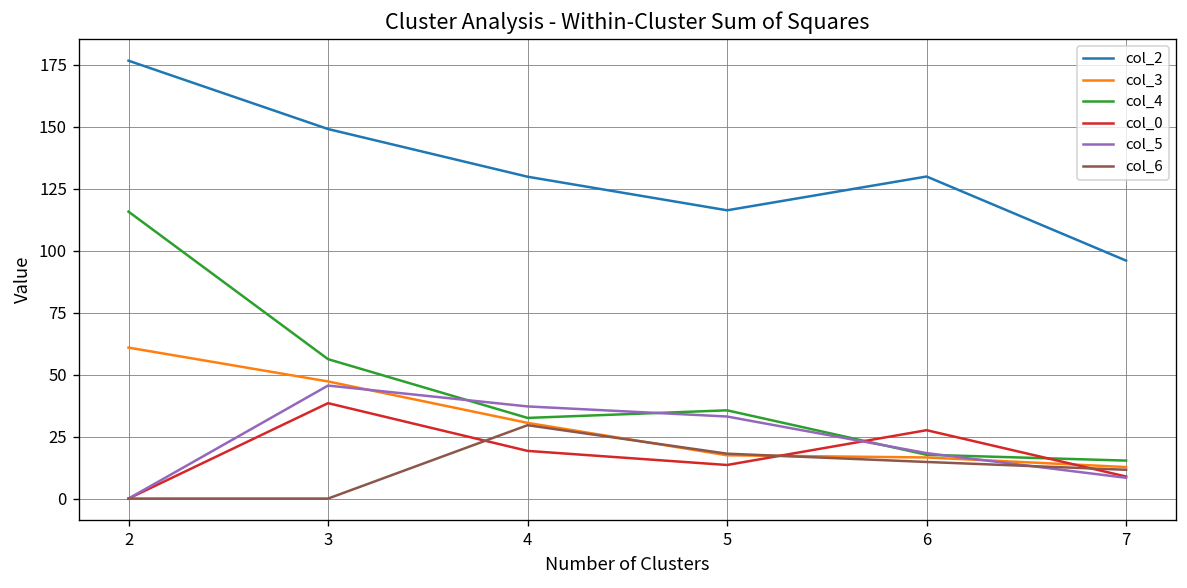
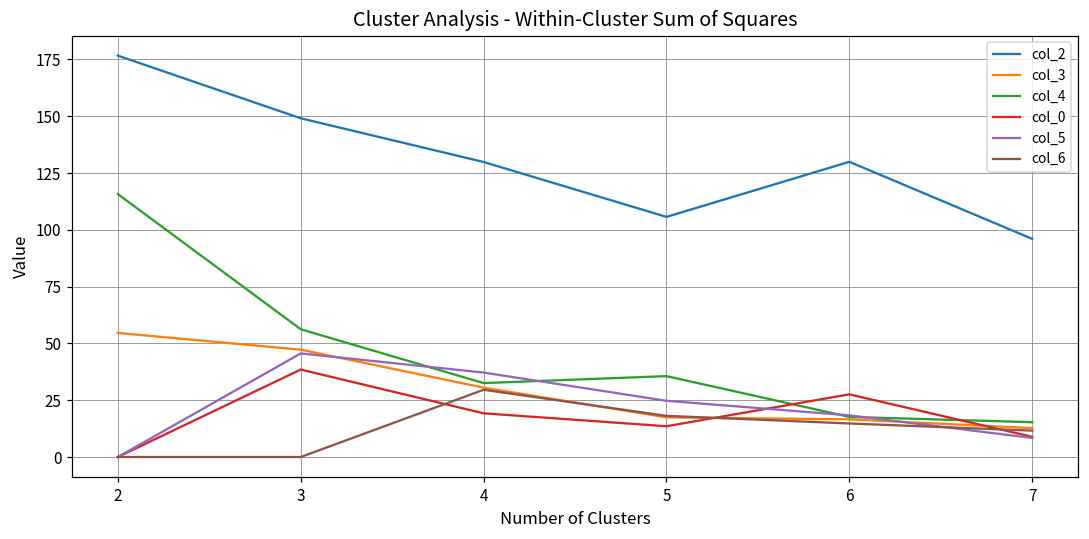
  {
    "col_2": {
      "2": 177,
      "3": 149,
      "4": 130,
-     "5": 116,
+     "5": 106,
      "6": 130,
      "7": 96
    },
    "col_3": {
-     "2": 61,
+     "2": 55,
      "3": 47
    },
    "col_4": {
      "2": 116,
      "3": 56,
      "4": 33,
      "5": 36,
      "7": 15
    },
    "col_0": {
      "3": 38,
      "4": 19,
      "5": 14,
      "6": 28
    },
    "col_5": {
      "3": 46,
      "4": 37,
-     "5": 33
+     "5": 25
    },
    "col_6": {
      "3": 0,
      "6": 15
    }
  }
